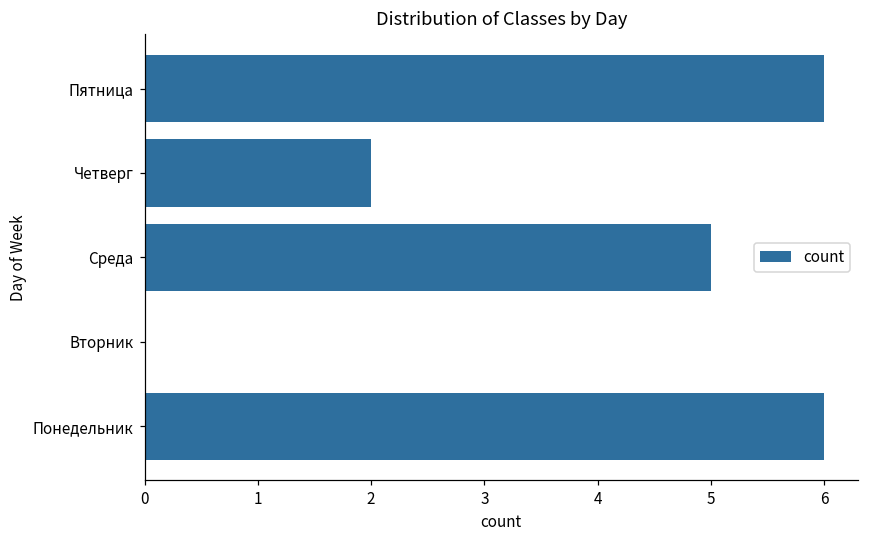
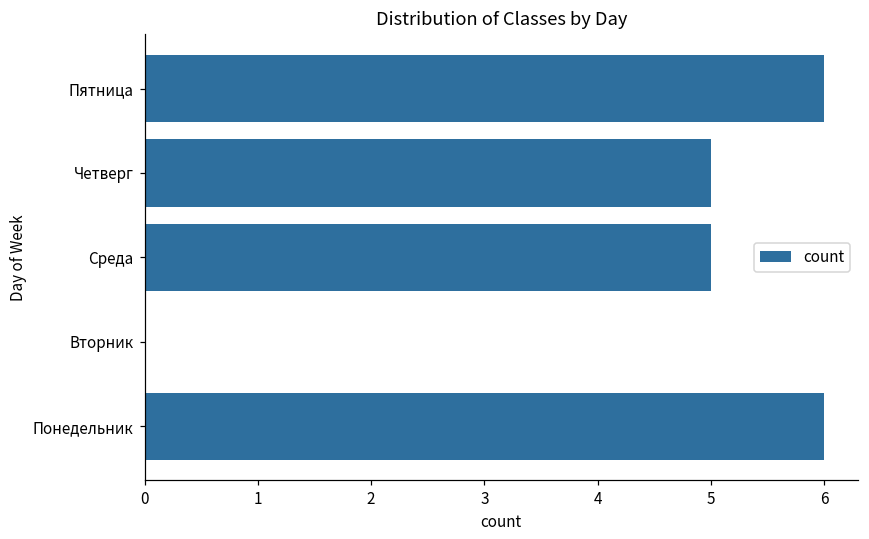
  {
    "Пятница": 6,
-   "Четверг": 2,
+   "Четверг": 5,
    "Среда": 5,
    "Вторник": 0,
    "Понедельник": 6
  }
